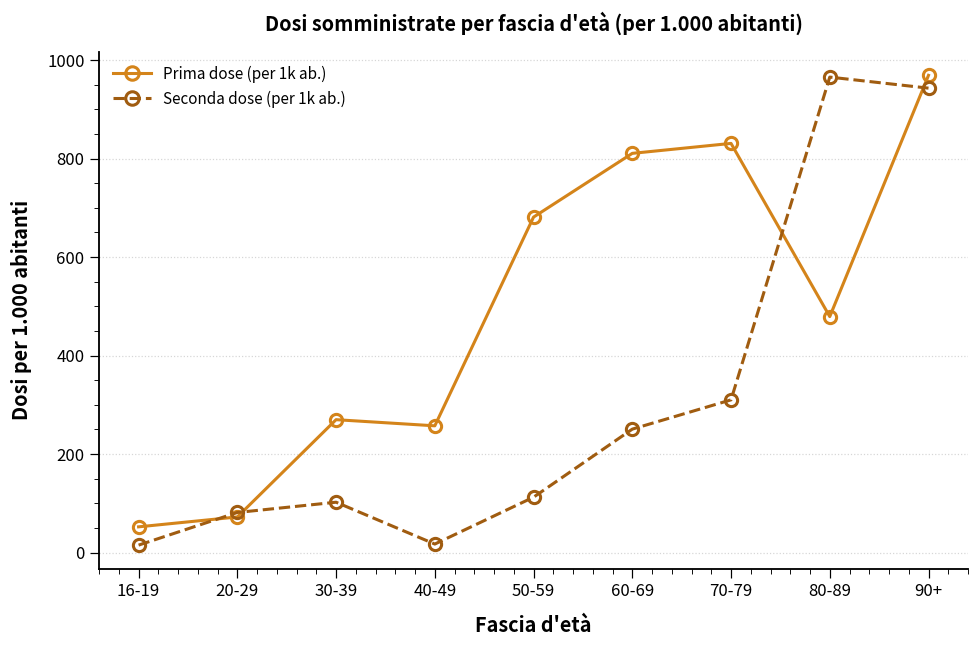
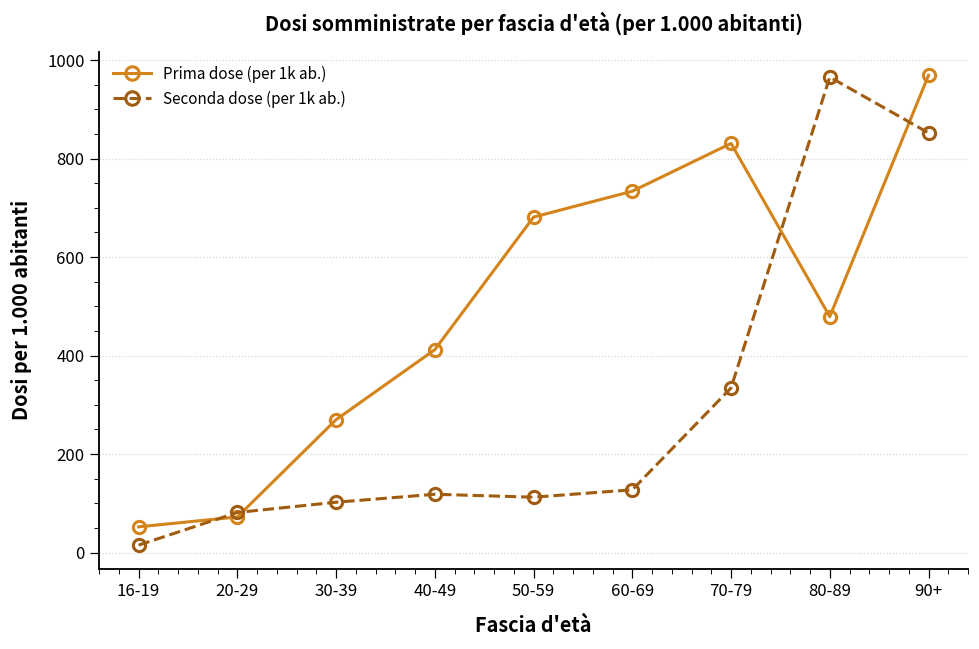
  {
    "Prima dose (per 1k ab.)": {
      "16-19": 50,
      "20-29": 70,
      "30-39": 270,
-     "40-49": 260,
+     "40-49": 410,
      "50-59": 680,
-     "60-69": 810,
+     "60-69": 730,
      "70-79": 830,
      "80-89": 480,
      "90+": 970
    },
    "Seconda dose (per 1k ab.)": {
      "16-19": 20,
      "20-29": 80,
      "30-39": 100,
-     "40-49": 20,
+     "40-49": 120,
      "50-59": 110,
-     "60-69": 250,
-     "70-79": 310,
+     "60-69": 130,
+     "70-79": 330,
      "80-89": 970,
-     "90+": 940
+     "90+": 850
    }
  }
